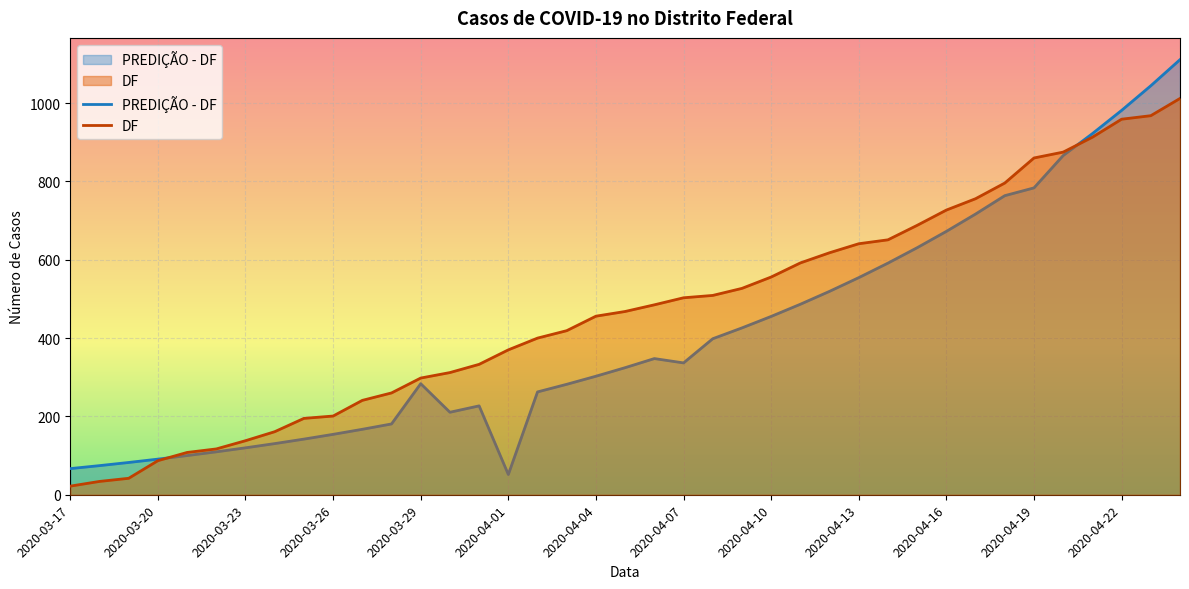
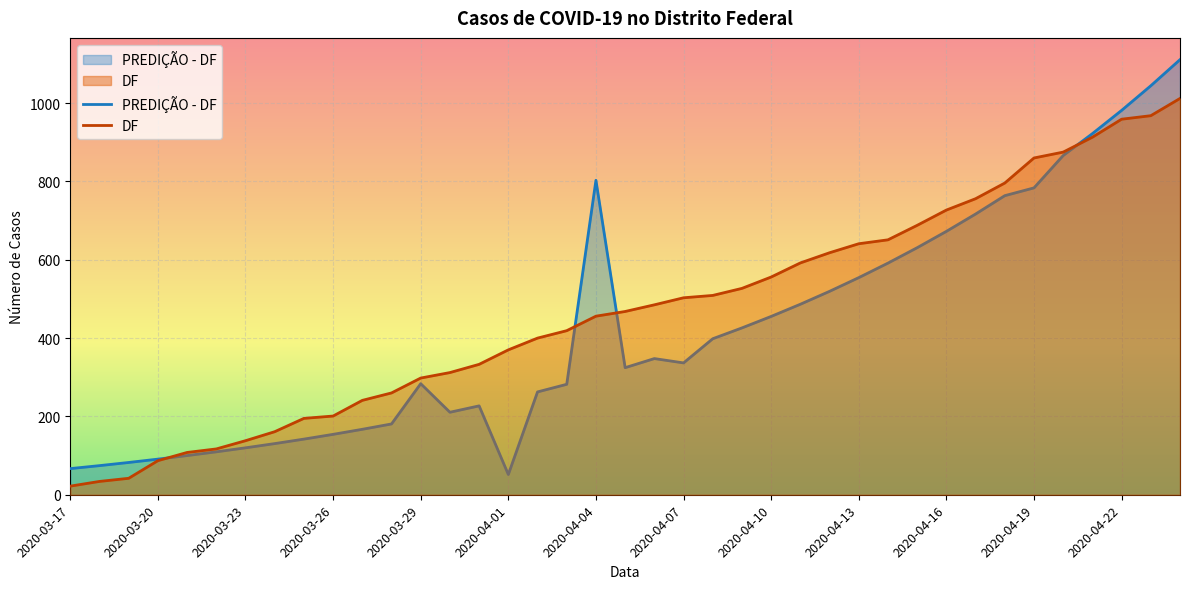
  {
    "PREDIÇÃO - DF": {
      "2020-03-17": 70,
      "2020-03-23": 120,
      "2020-03-26": 150,
      "2020-03-29": 280,
      "2020-04-01": 50,
-     "2020-04-04": 300,
+     "2020-04-04": 800,
      "2020-04-07": 340,
      "2020-04-10": 460,
      "2020-04-13": 550,
      "2020-04-16": 670,
      "2020-04-19": 780,
      "2020-04-22": 980
    }
  }
